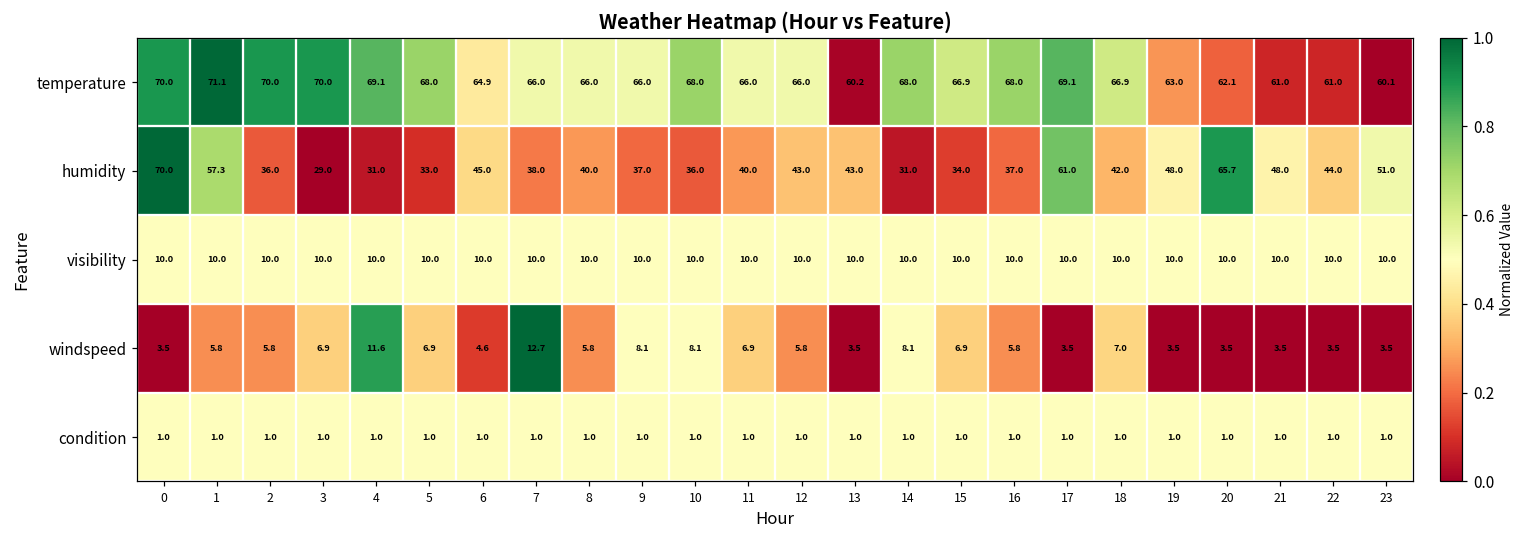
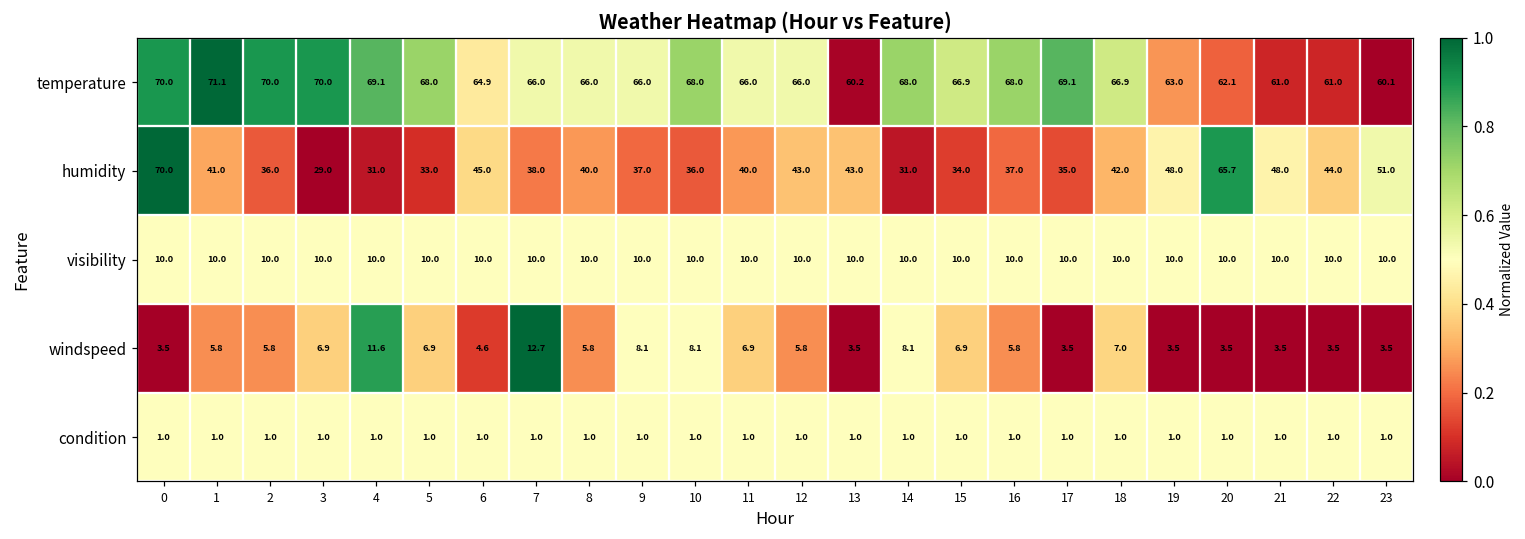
  {
    "temperature": {
      "0": 70.0,
      "1": 71.1,
      "2": 70.0,
      "3": 70.0,
      "4": 69.1,
      "5": 68.0,
      "6": 64.9,
      "7": 66.0,
      "8": 66.0,
      "9": 66.0,
      "10": 68.0,
      "11": 66.0,
      "12": 66.0,
      "13": 60.2,
      "14": 68.0,
      "15": 66.9,
      "16": 68.0,
      "17": 69.1,
      "18": 66.9,
      "19": 63.0,
      "20": 62.1,
      "21": 61.0,
      "22": 61.0,
      "23": 60.1
    },
    "humidity": {
      "0": 70.0,
-     "1": 57.3,
+     "1": 41.0,
      "2": 36.0,
      "3": 29.0,
      "4": 31.0,
      "5": 33.0,
      "6": 45.0,
      "7": 38.0,
      "8": 40.0,
      "9": 37.0,
      "10": 36.0,
      "11": 40.0,
      "12": 43.0,
      "13": 43.0,
      "14": 31.0,
      "15": 34.0,
      "16": 37.0,
-     "17": 61.0,
+     "17": 35.0,
      "18": 42.0,
      "19": 48.0,
      "20": 65.7,
      "21": 48.0,
      "22": 44.0,
      "23": 51.0
    },
    "visibility": {
      "0": 10.0,
      "1": 10.0,
      "2": 10.0,
      "3": 10.0,
      "4": 10.0,
      "5": 10.0,
      "6": 10.0,
      "7": 10.0,
      "8": 10.0,
      "9": 10.0,
      "10": 10.0,
      "11": 10.0,
      "12": 10.0,
      "13": 10.0,
      "14": 10.0,
      "15": 10.0,
      "16": 10.0,
      "17": 10.0,
      "18": 10.0,
      "19": 10.0,
      "20": 10.0,
      "21": 10.0,
      "22": 10.0,
      "23": 10.0
    },
    "windspeed": {
      "0": 3.5,
      "1": 5.8,
      "2": 5.8,
      "3": 6.9,
      "4": 11.6,
      "5": 6.9,
      "6": 4.6,
      "7": 12.7,
      "8": 5.8,
      "9": 8.1,
      "10": 8.1,
      "11": 6.9,
      "12": 5.8,
      "13": 3.5,
      "14": 8.1,
      "15": 6.9,
      "16": 5.8,
      "17": 3.5,
      "18": 7.0,
      "19": 3.5,
      "20": 3.5,
      "21": 3.5,
      "22": 3.5,
      "23": 3.5
    },
    "condition": {
      "0": 1.0,
      "1": 1.0,
      "2": 1.0,
      "3": 1.0,
      "4": 1.0,
      "5": 1.0,
      "6": 1.0,
      "7": 1.0,
      "8": 1.0,
      "9": 1.0,
      "10": 1.0,
      "11": 1.0,
      "12": 1.0,
      "13": 1.0,
      "14": 1.0,
      "15": 1.0,
      "16": 1.0,
      "17": 1.0,
      "18": 1.0,
      "19": 1.0,
      "20": 1.0,
      "21": 1.0,
      "22": 1.0,
      "23": 1.0
    }
  }
